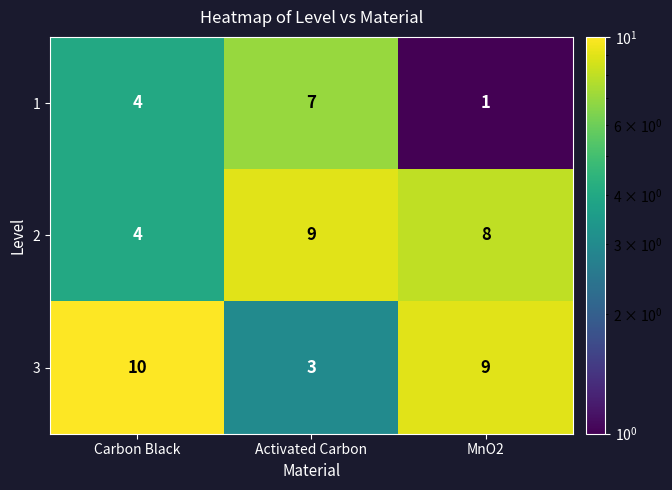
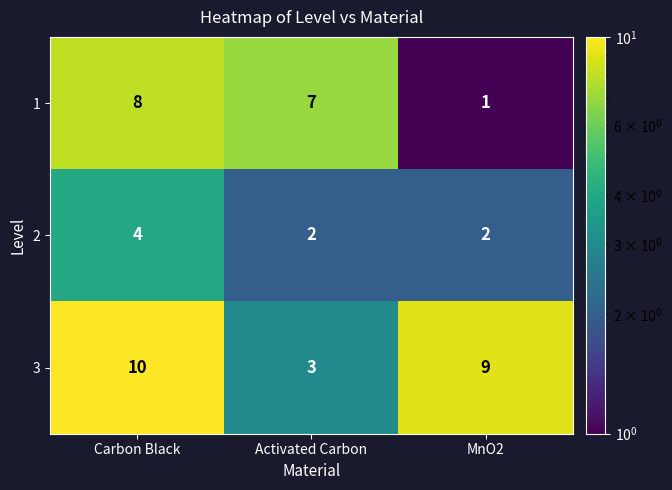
  {
    "1": {
-     "Carbon Black": 4,
+     "Carbon Black": 8,
      "Activated Carbon": 7,
      "MnO2": 1
    },
    "2": {
      "Carbon Black": 4,
-     "Activated Carbon": 9,
-     "MnO2": 8
+     "Activated Carbon": 2,
+     "MnO2": 2
    },
    "3": {
      "Carbon Black": 10,
      "Activated Carbon": 3,
      "MnO2": 9
    }
  }
